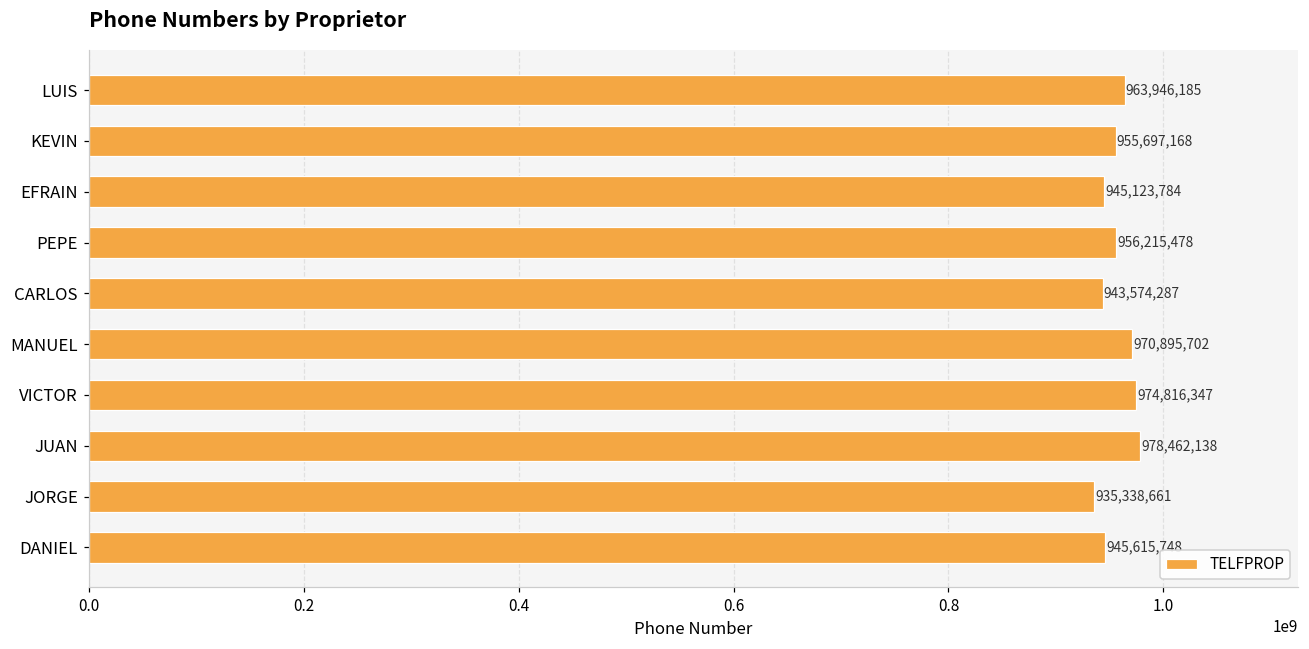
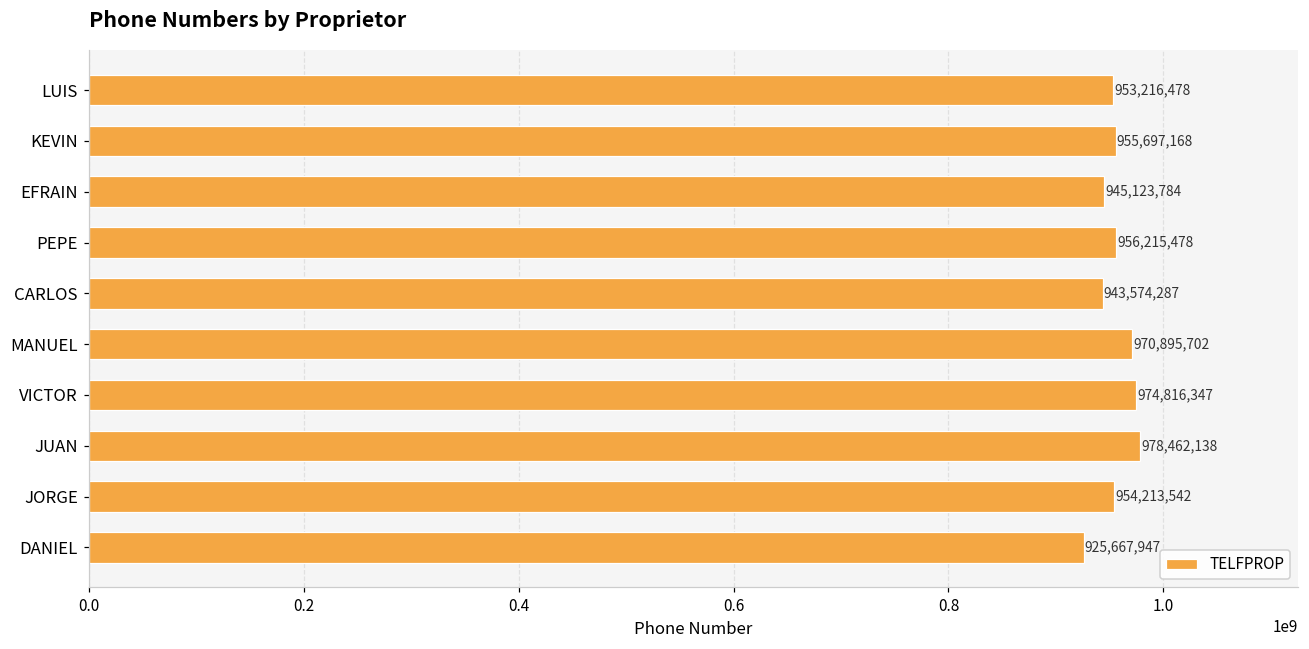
  {
-   "LUIS": "963,946,185",
+   "LUIS": "953,216,478",
    "KEVIN": "955,697,168",
    "EFRAIN": "945,123,784",
    "PEPE": "956,215,478",
    "CARLOS": "943,574,287",
    "MANUEL": "970,895,702",
    "VICTOR": "974,816,347",
    "JUAN": "978,462,138",
-   "JORGE": "935,338,661",
-   "DANIEL": "945,615,748"
+   "JORGE": "954,213,542",
+   "DANIEL": "925,667,947"
  }
